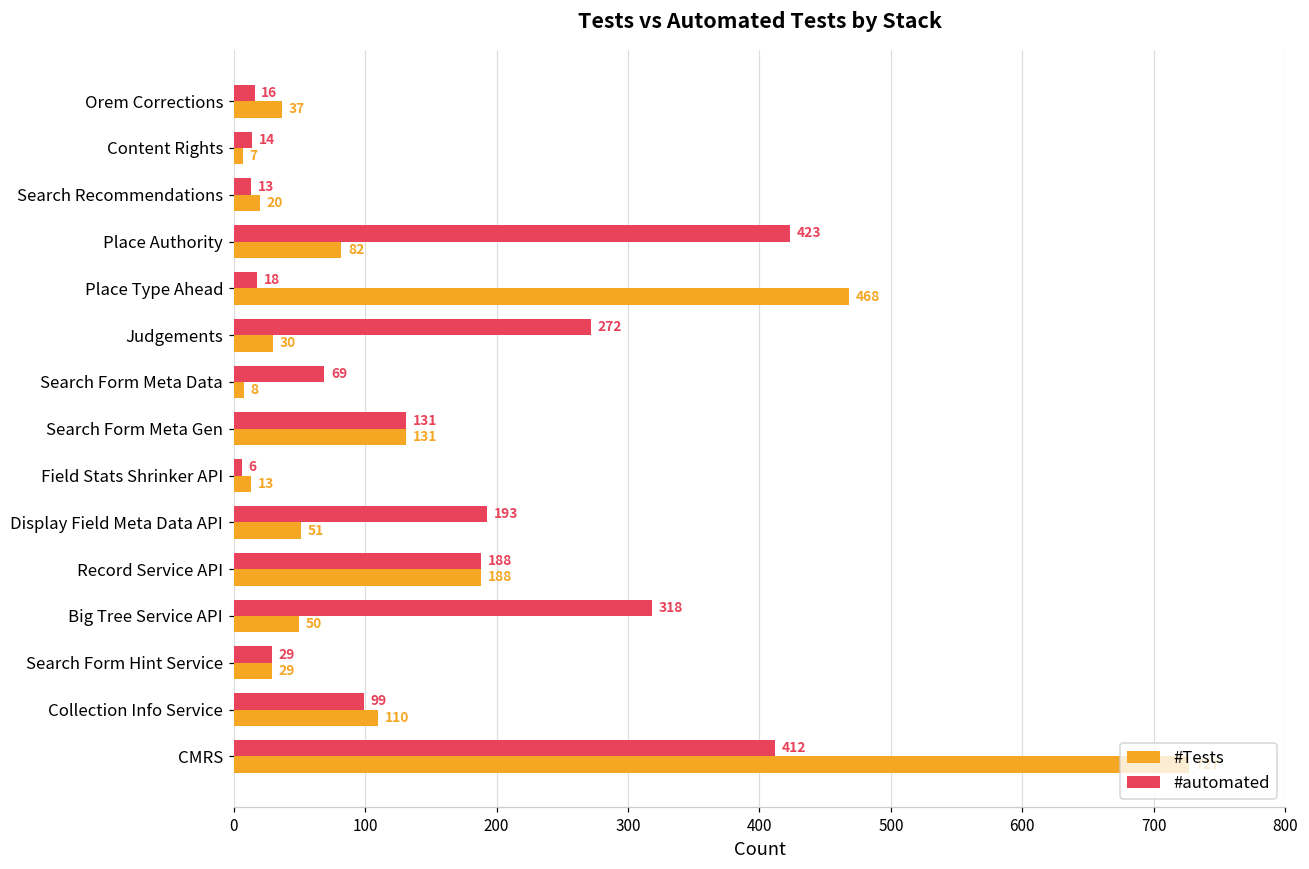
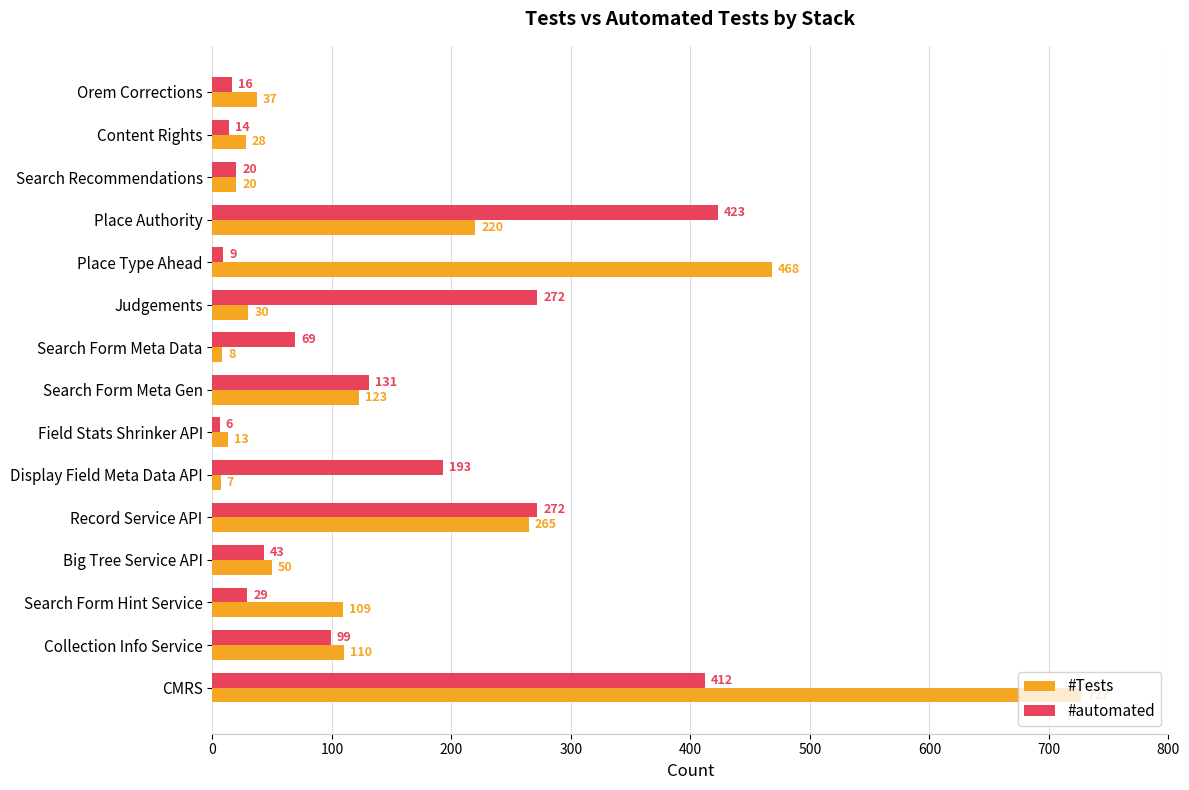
  {
    "#Tests": {
      "Orem Corrections": 37,
-     "Content Rights": 7,
+     "Content Rights": 28,
      "Search Recommendations": 20,
-     "Place Authority": 82,
+     "Place Authority": 220,
      "Place Type Ahead": 468,
      "Judgements": 30,
      "Search Form Meta Data": 8,
-     "Search Form Meta Gen": 131,
+     "Search Form Meta Gen": 123,
      "Field Stats Shrinker API": 13,
-     "Display Field Meta Data API": 51,
-     "Record Service API": 188,
+     "Display Field Meta Data API": 7,
+     "Record Service API": 265,
      "Big Tree Service API": 50,
-     "Search Form Hint Service": 29,
+     "Search Form Hint Service": 109,
      "Collection Info Service": 110
    },
    "#automated": {
      "Orem Corrections": 16,
      "Content Rights": 14,
-     "Search Recommendations": 13,
+     "Search Recommendations": 20,
      "Place Authority": 423,
-     "Place Type Ahead": 18,
+     "Place Type Ahead": 9,
      "Judgements": 272,
      "Search Form Meta Data": 69,
      "Search Form Meta Gen": 131,
      "Field Stats Shrinker API": 6,
      "Display Field Meta Data API": 193,
-     "Record Service API": 188,
-     "Big Tree Service API": 318,
+     "Record Service API": 272,
+     "Big Tree Service API": 43,
      "Search Form Hint Service": 29,
      "Collection Info Service": 99,
      "CMRS": 412
    }
  }
